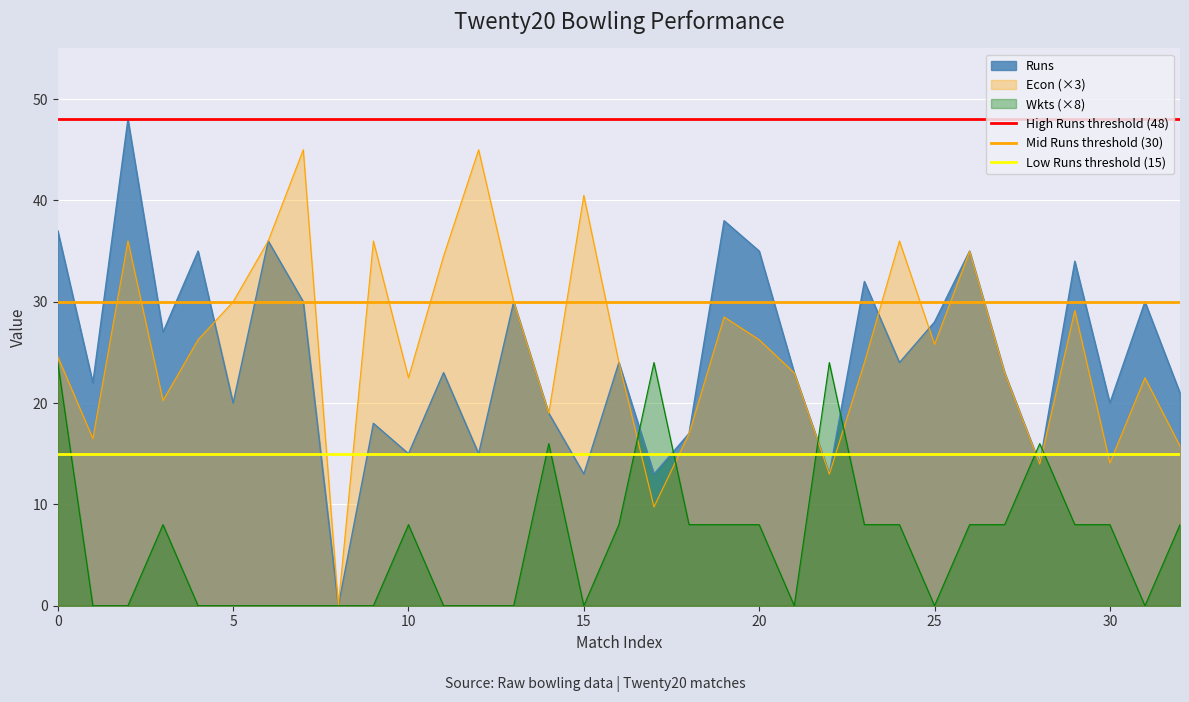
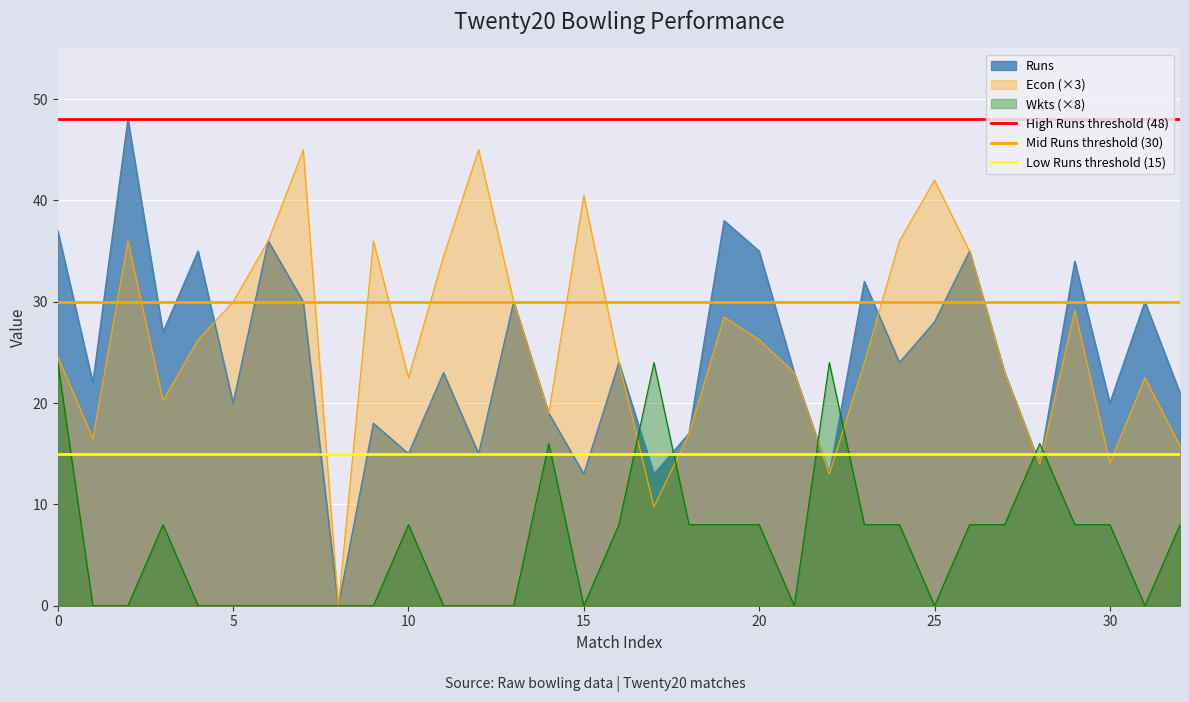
  {
    "Runs": {
      "0": 37.0,
      "5": 20.0,
      "10": 15.0,
      "15": 13.0,
      "20": 35.0,
      "25": 28.0,
      "30": 20.0
    },
    "Econ (×3)": {
      "0": 24.6,
      "5": 30.0,
      "10": 22.5,
      "15": 40.5,
      "20": 26.3,
-     "25": 25.8,
+     "25": 42.0,
      "30": 14.1
    },
    "Wkts (×8)": {
      "0": 24.0,
      "5": 0.0,
      "10": 8.0,
      "15": 0.0,
      "20": 8.0,
      "25": 0.0,
      "30": 8.0
    }
  }
